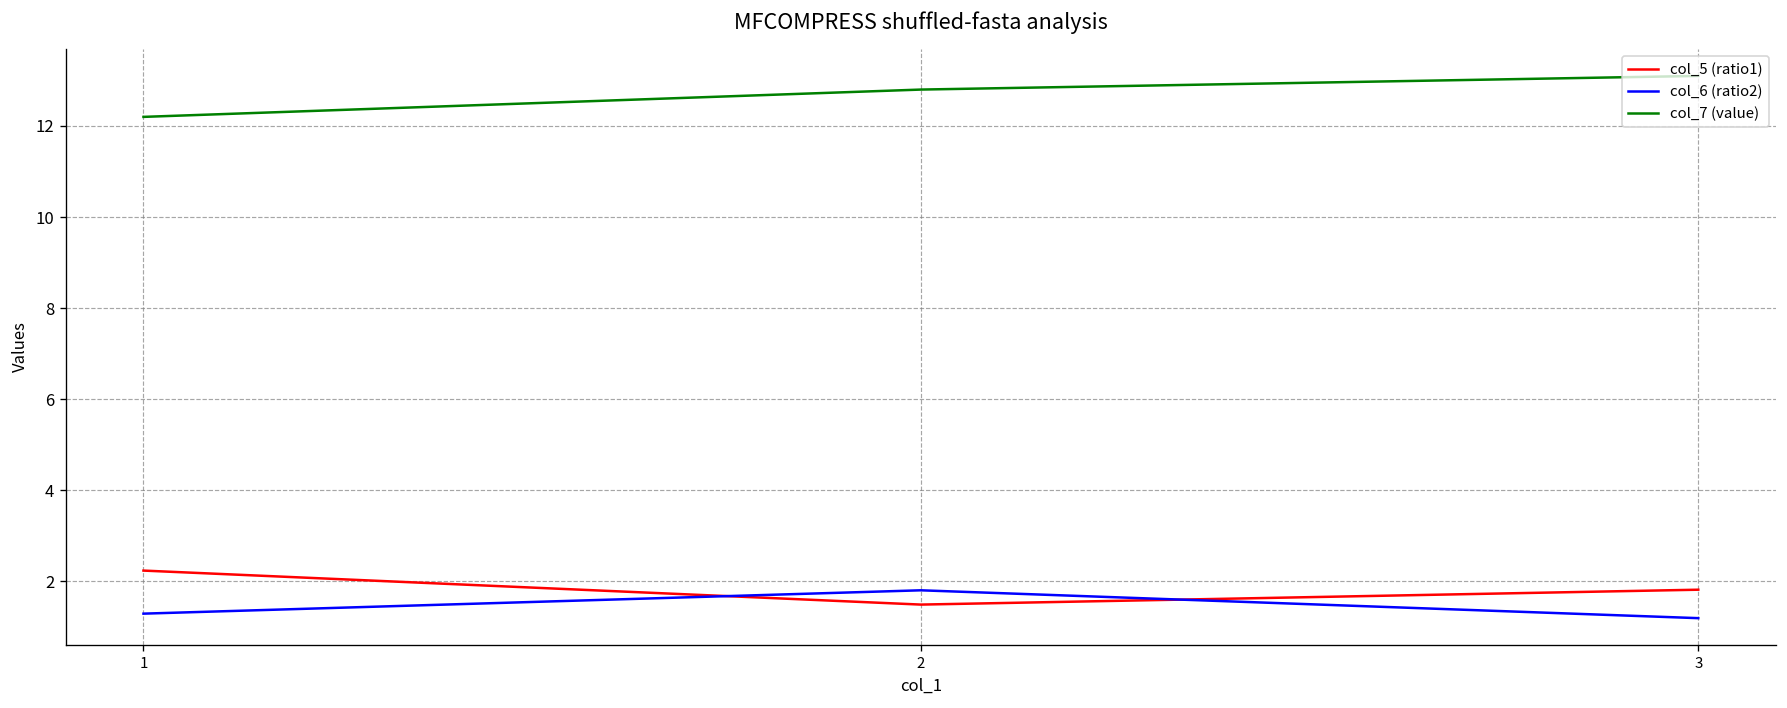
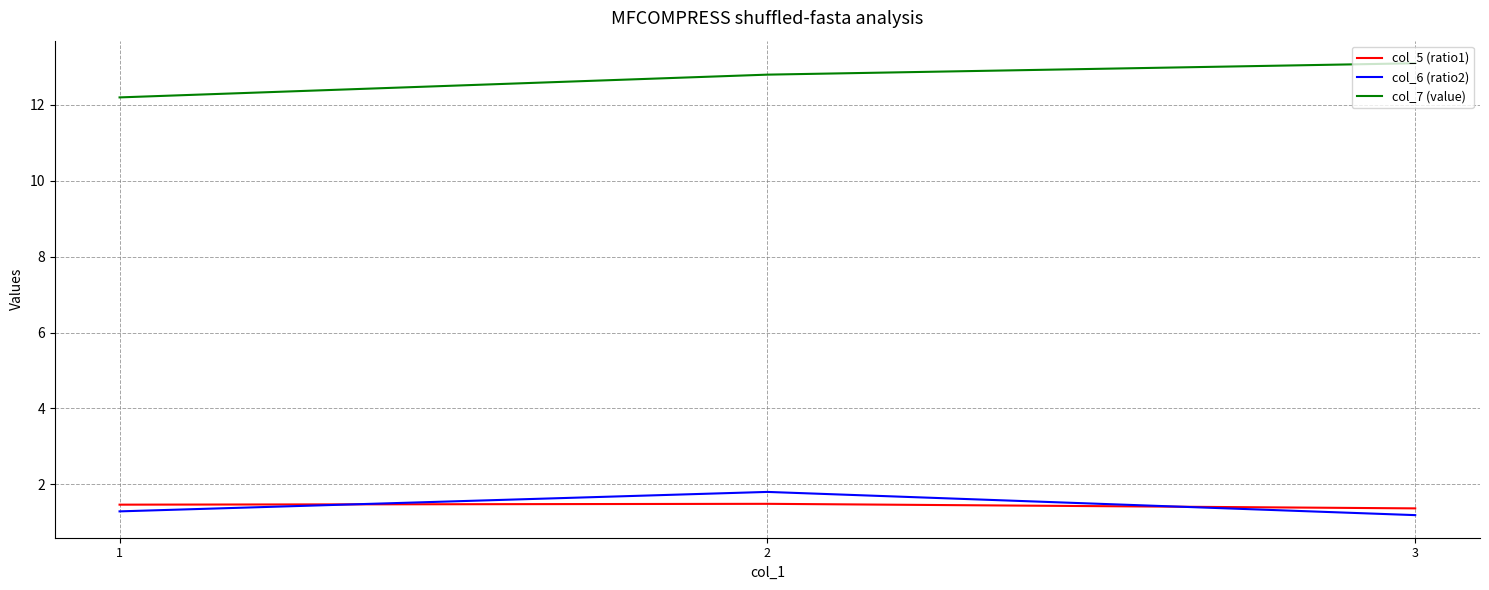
  {
    "col_5 (ratio1)": {
-     "1": 2.2,
+     "1": 1.5,
      "2": 1.5,
-     "3": 1.8
+     "3": 1.4
    },
    "col_6 (ratio2)": {
      "1": 1.3,
      "2": 1.8,
      "3": 1.2
    },
    "col_7 (value)": {
      "1": 12.2,
      "2": 12.8
    }
  }
